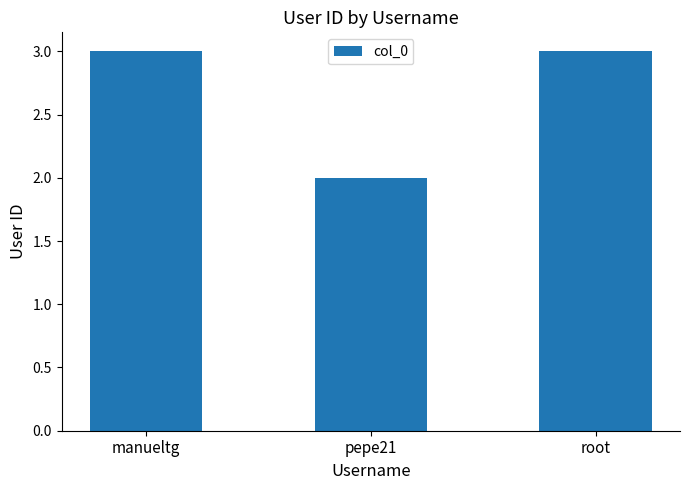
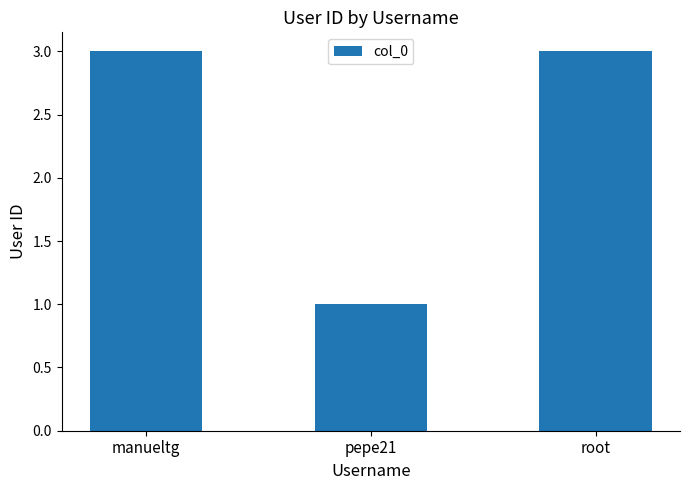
  {
    "manueltg": 3,
-   "pepe21": 2,
+   "pepe21": 1,
    "root": 3
  }
